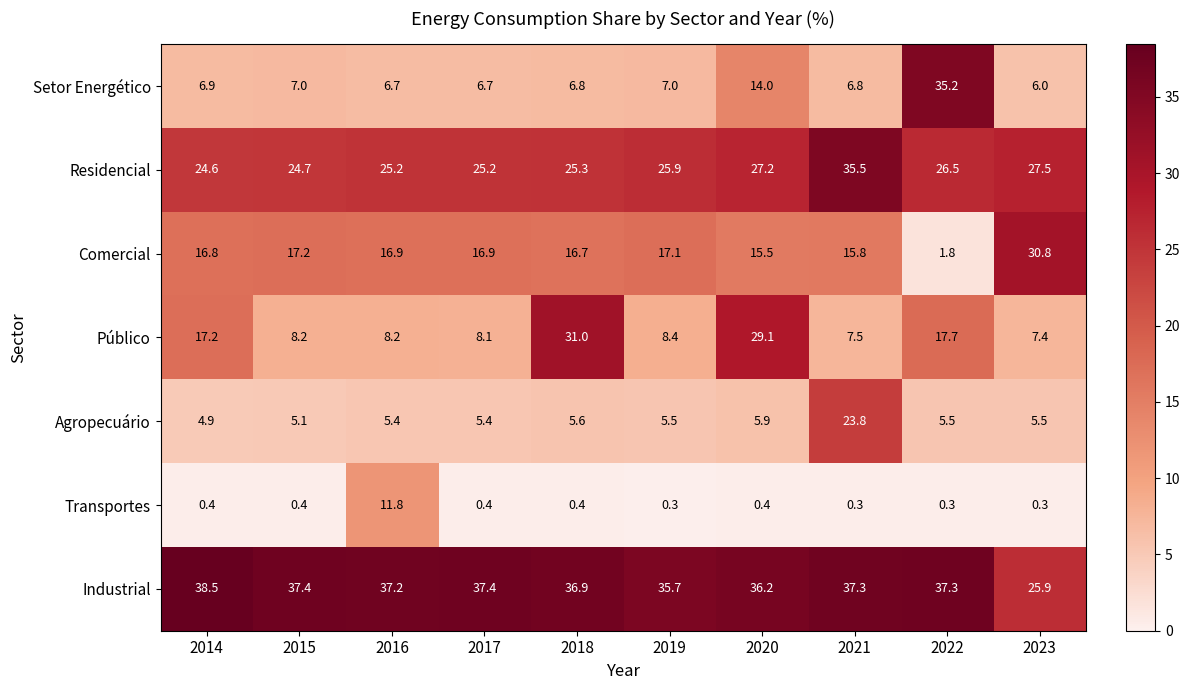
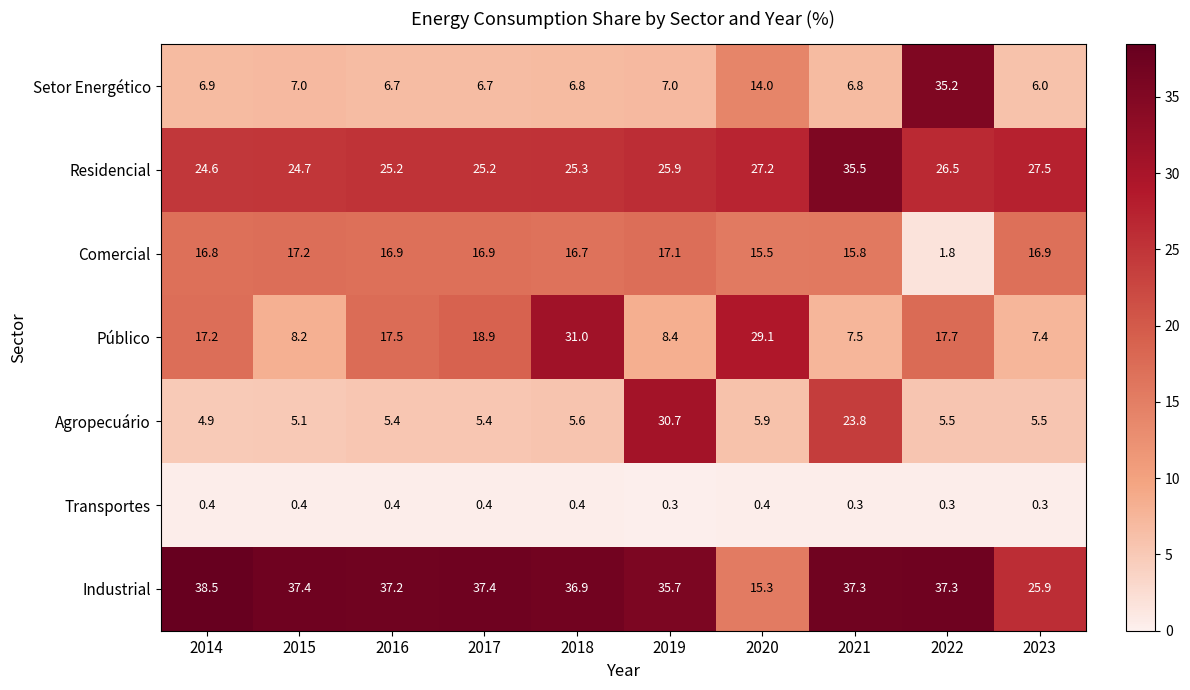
  {
    "Setor Energético": {
      "2014": 6.9,
      "2015": 7.0,
      "2016": 6.7,
      "2017": 6.7,
      "2018": 6.8,
      "2019": 7.0,
      "2020": 14.0,
      "2021": 6.8,
      "2022": 35.2,
      "2023": 6.0
    },
    "Residencial": {
      "2014": 24.6,
      "2015": 24.7,
      "2016": 25.2,
      "2017": 25.2,
      "2018": 25.3,
      "2019": 25.9,
      "2020": 27.2,
      "2021": 35.5,
      "2022": 26.5,
      "2023": 27.5
    },
    "Comercial": {
      "2014": 16.8,
      "2015": 17.2,
      "2016": 16.9,
      "2017": 16.9,
      "2018": 16.7,
      "2019": 17.1,
      "2020": 15.5,
      "2021": 15.8,
      "2022": 1.8,
-     "2023": 30.8
+     "2023": 16.9
    },
    "Público": {
      "2014": 17.2,
      "2015": 8.2,
-     "2016": 8.2,
-     "2017": 8.1,
+     "2016": 17.5,
+     "2017": 18.9,
      "2018": 31.0,
      "2019": 8.4,
      "2020": 29.1,
      "2021": 7.5,
      "2022": 17.7,
      "2023": 7.4
    },
    "Agropecuário": {
      "2014": 4.9,
      "2015": 5.1,
      "2016": 5.4,
      "2017": 5.4,
      "2018": 5.6,
-     "2019": 5.5,
+     "2019": 30.7,
      "2020": 5.9,
      "2021": 23.8,
      "2022": 5.5,
      "2023": 5.5
    },
    "Transportes": {
      "2014": 0.4,
      "2015": 0.4,
-     "2016": 11.8,
+     "2016": 0.4,
      "2017": 0.4,
      "2018": 0.4,
      "2019": 0.3,
      "2020": 0.4,
      "2021": 0.3,
      "2022": 0.3,
      "2023": 0.3
    },
    "Industrial": {
      "2014": 38.5,
      "2015": 37.4,
      "2016": 37.2,
      "2017": 37.4,
      "2018": 36.9,
      "2019": 35.7,
-     "2020": 36.2,
+     "2020": 15.3,
      "2021": 37.3,
      "2022": 37.3,
      "2023": 25.9
    }
  }
